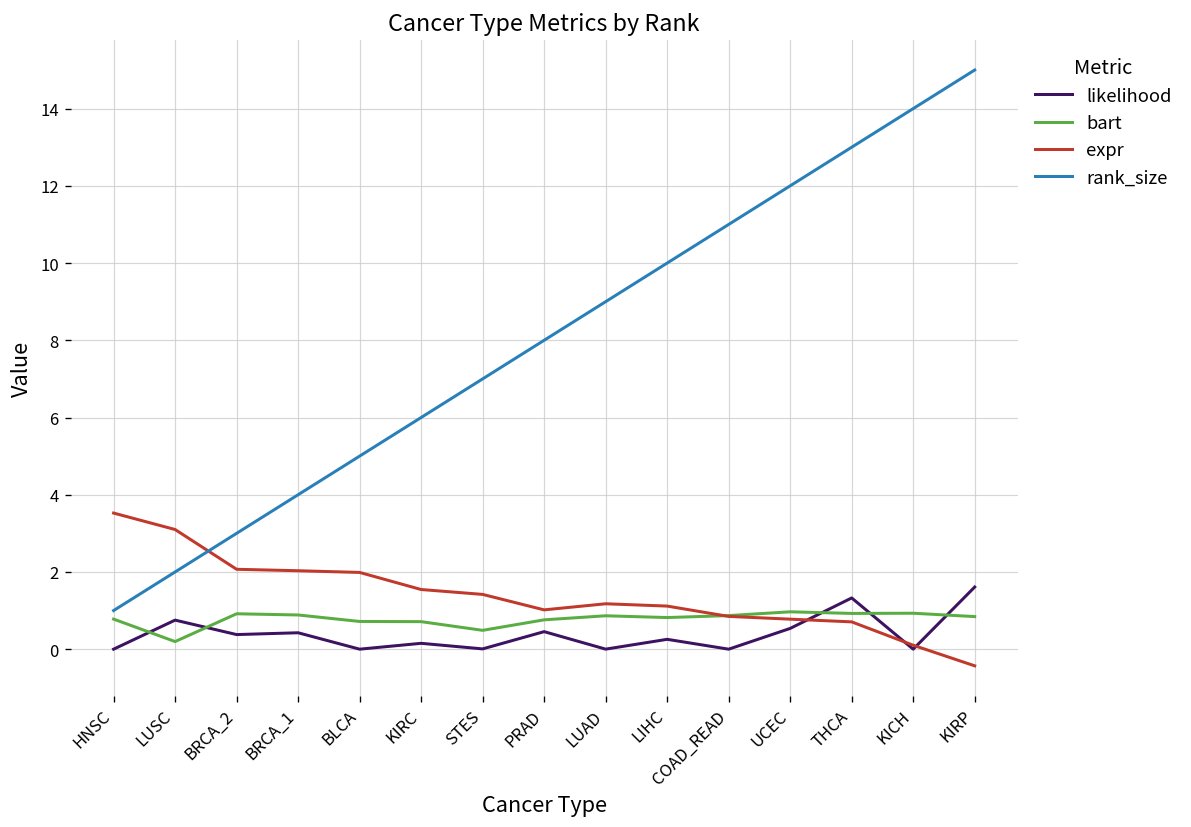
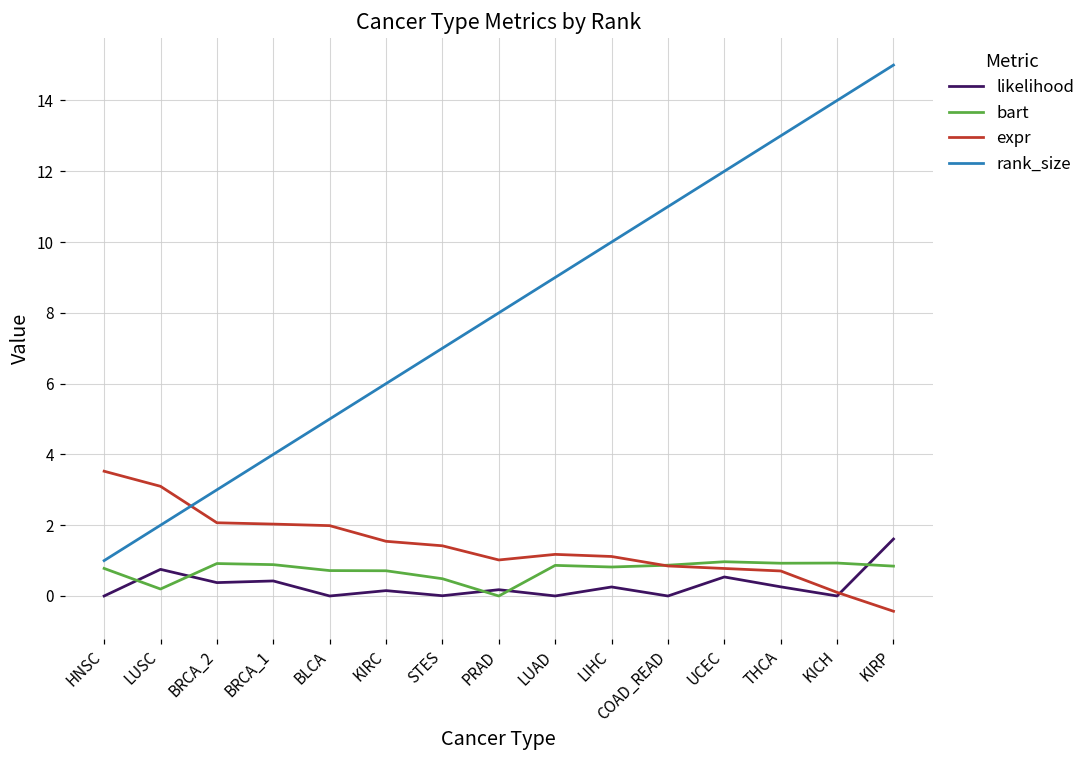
  {
    "likelihood": {
      "HNSC": 0.0,
      "LUSC": 0.8,
      "BRCA_2": 0.4,
      "BRCA_1": 0.4,
      "BLCA": 0.0,
      "KIRC": 0.2,
      "STES": 0.0,
-     "PRAD": 0.5,
+     "PRAD": 0.2,
      "LUAD": 0.0,
      "LIHC": 0.3,
      "COAD_READ": 0.0,
      "UCEC": 0.5,
-     "THCA": 1.3,
+     "THCA": 0.3,
      "KICH": 0.0,
      "KIRP": 1.6
    },
    "bart": {
      "HNSC": 0.8,
      "LUSC": 0.2,
      "BRCA_2": 0.9,
      "BRCA_1": 0.9,
      "BLCA": 0.7,
      "KIRC": 0.7,
      "STES": 0.5,
-     "PRAD": 0.8,
+     "PRAD": 0.0,
      "LUAD": 0.9,
      "LIHC": 0.8,
      "UCEC": 1.0,
      "THCA": 0.9,
      "KICH": 0.9,
      "KIRP": 0.8
    },
    "expr": {
      "HNSC": 3.5,
      "LUSC": 3.1,
      "BRCA_2": 2.1,
      "BRCA_1": 2.0,
      "BLCA": 2.0,
      "KIRC": 1.5,
      "STES": 1.4,
      "PRAD": 1.0,
      "LUAD": 1.2,
      "LIHC": 1.1,
      "UCEC": 0.8,
      "THCA": 0.7,
      "KICH": 0.1,
      "KIRP": -0.4
    },
    "rank_size": {
      "HNSC": 1.0,
      "LUSC": 2.0,
      "BRCA_2": 3.0,
      "BRCA_1": 4.0,
      "BLCA": 5.0,
      "KIRC": 6.0,
      "STES": 7.0,
      "PRAD": 8.0,
      "LUAD": 9.0,
      "LIHC": 10.0,
      "COAD_READ": 11.0,
      "UCEC": 12.0,
      "THCA": 13.0,
      "KICH": 14.0,
      "KIRP": 15.0
    }
  }
